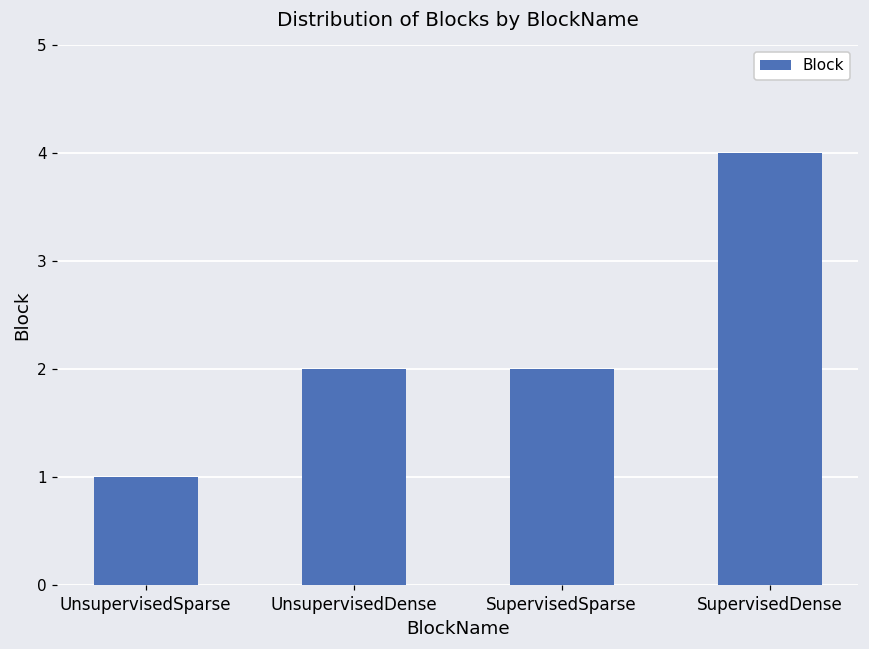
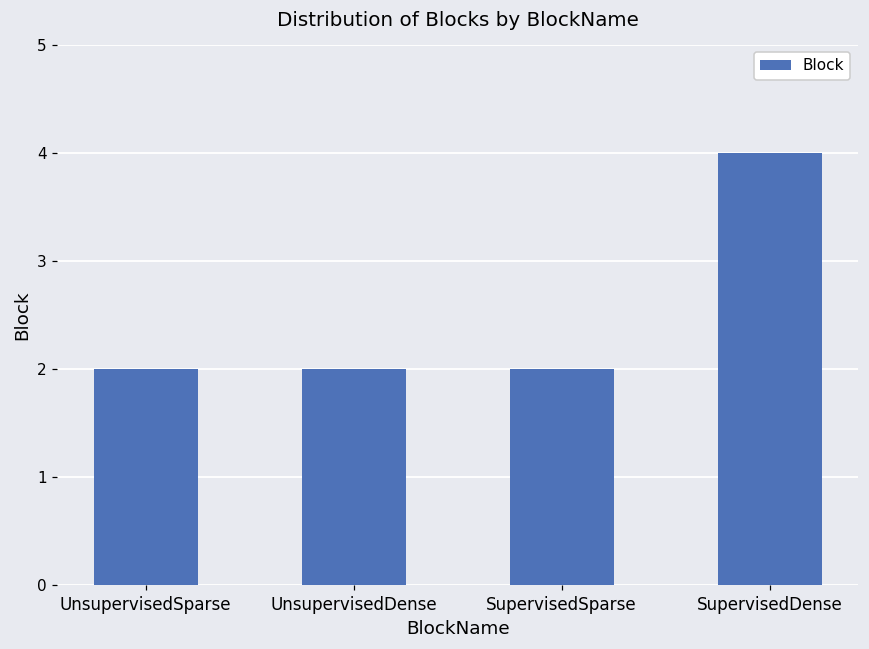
  {
-   "UnsupervisedSparse": 1,
+   "UnsupervisedSparse": 2,
    "UnsupervisedDense": 2,
    "SupervisedSparse": 2,
    "SupervisedDense": 4
  }
